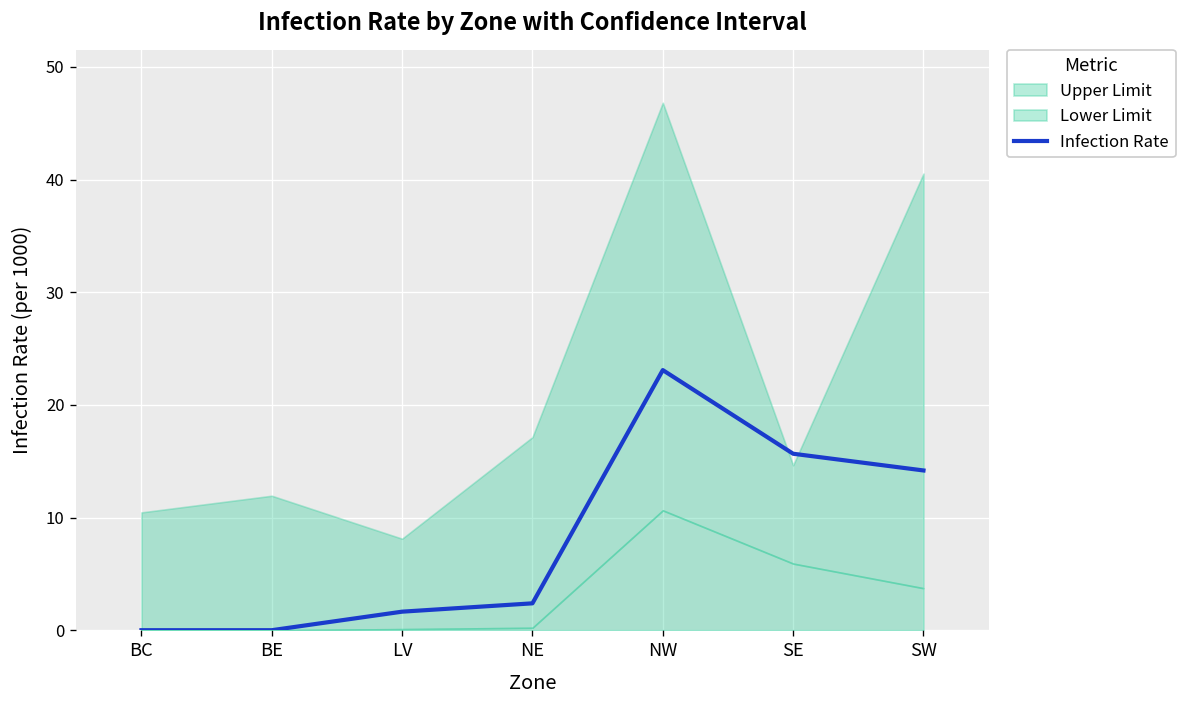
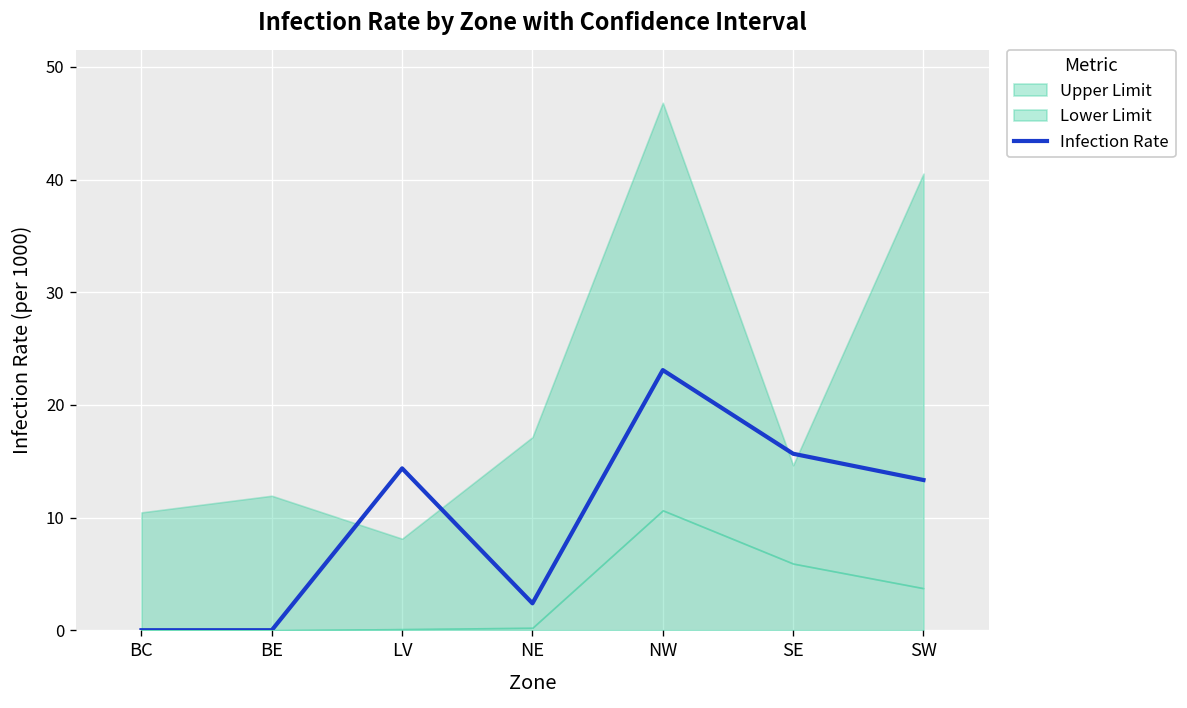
  {
    "Infection Rate": {
-     "LV": 2,
+     "LV": 14,
      "NE": 2,
      "NW": 23,
      "SE": 16,
-     "SW": 14
+     "SW": 13
    }
  }
